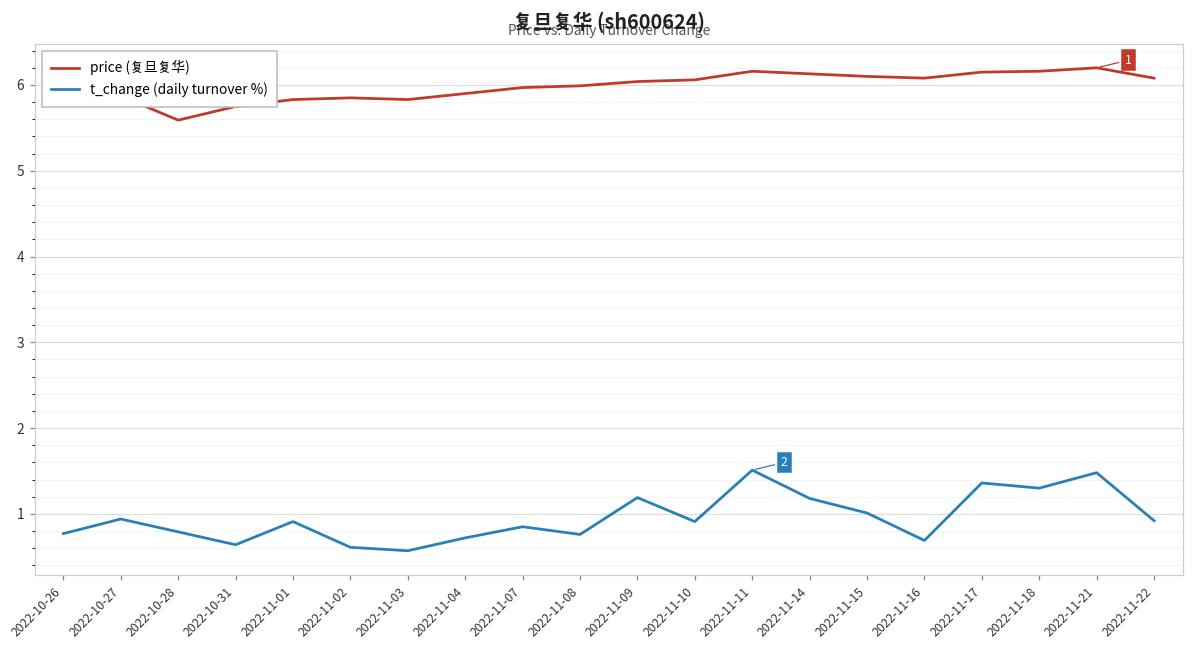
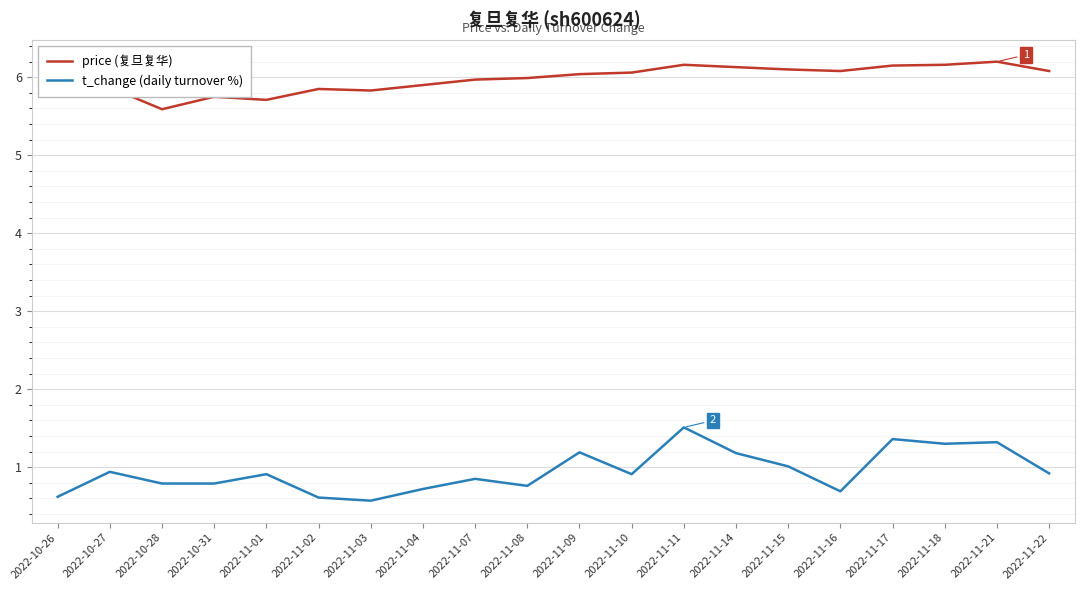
  {
    "price (复旦复华)": {
      "2022-10-28": 5.6,
      "2022-10-31": 5.8,
-     "2022-11-01": 5.8,
+     "2022-11-01": 5.7,
      "2022-11-02": 5.9,
      "2022-11-03": 5.8,
      "2022-11-04": 5.9,
      "2022-11-07": 6.0,
      "2022-11-08": 6.0,
      "2022-11-09": 6.0,
      "2022-11-10": 6.1,
      "2022-11-11": 6.2,
      "2022-11-14": 6.1,
      "2022-11-15": 6.1,
      "2022-11-16": 6.1,
      "2022-11-17": 6.2,
      "2022-11-18": 6.2,
      "2022-11-21": 6.2,
      "2022-11-22": 6.1
    },
    "t_change (daily turnover %)": {
-     "2022-10-26": 0.8,
+     "2022-10-26": 0.6,
      "2022-10-27": 0.9,
      "2022-10-28": 0.8,
-     "2022-10-31": 0.6,
+     "2022-10-31": 0.8,
      "2022-11-01": 0.9,
      "2022-11-02": 0.6,
      "2022-11-03": 0.6,
      "2022-11-04": 0.7,
      "2022-11-07": 0.9,
      "2022-11-08": 0.8,
      "2022-11-09": 1.2,
      "2022-11-10": 0.9,
      "2022-11-11": 1.5,
      "2022-11-14": 1.2,
      "2022-11-15": 1.0,
      "2022-11-16": 0.7,
      "2022-11-17": 1.4,
      "2022-11-18": 1.3,
-     "2022-11-21": 1.5,
+     "2022-11-21": 1.3,
      "2022-11-22": 0.9
    }
  }
